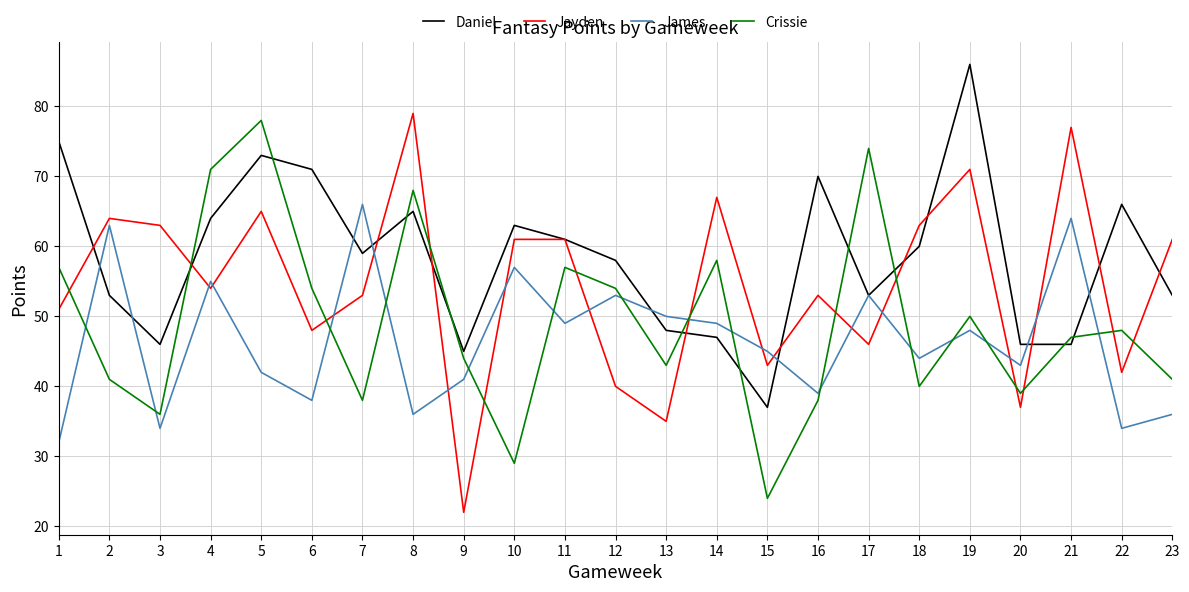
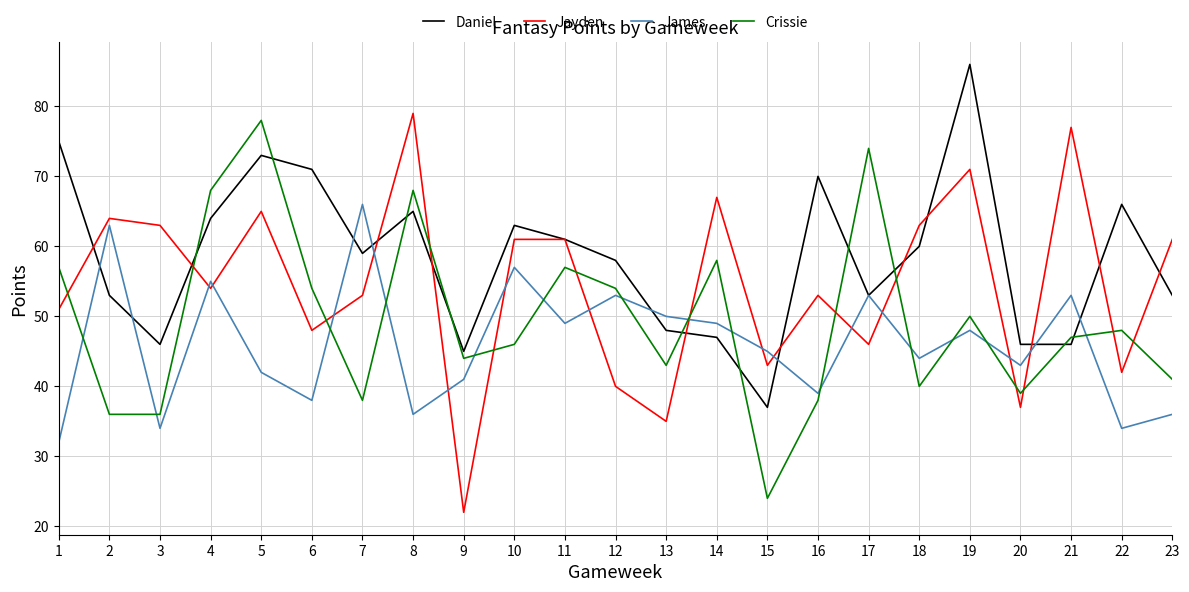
  {
    "Daniel": {
      "1": 75,
      "2": 53,
      "3": 46,
      "4": 64,
      "5": 73,
      "6": 71,
      "7": 59,
      "8": 65,
      "9": 45,
      "10": 63,
      "12": 58,
      "13": 48,
      "14": 47,
      "15": 37,
      "16": 70,
      "18": 60,
      "19": 86,
      "20": 46,
      "21": 46,
      "22": 66,
      "23": 53
    },
    "Jayden": {
      "1": 51,
      "2": 64,
      "3": 63,
      "4": 54,
      "5": 65,
      "6": 48,
      "7": 53,
      "8": 79,
      "9": 22,
      "10": 61,
      "12": 40,
      "13": 35,
      "14": 67,
      "15": 43,
      "16": 53,
      "17": 46,
      "18": 63,
      "19": 71,
      "20": 37,
      "21": 77,
      "22": 42,
      "23": 61
    },
    "James": {
      "1": 32,
      "2": 63,
      "3": 34,
      "4": 55,
      "5": 42,
      "6": 38,
      "7": 66,
      "8": 36,
      "9": 41,
      "10": 57,
      "11": 49,
      "12": 53,
      "13": 50,
      "14": 49,
      "15": 45,
      "16": 39,
      "18": 44,
      "19": 48,
      "20": 43,
-     "21": 64,
+     "21": 53,
      "22": 34,
      "23": 36
    },
    "Crissie": {
      "1": 57,
-     "2": 41,
+     "2": 36,
      "3": 36,
-     "4": 71,
+     "4": 68,
      "5": 78,
      "6": 54,
      "7": 38,
      "8": 68,
      "9": 44,
-     "10": 29,
+     "10": 46,
      "11": 57,
      "12": 54,
      "13": 43,
      "14": 58,
      "15": 24,
      "16": 38,
      "17": 74,
      "18": 40,
      "19": 50,
      "20": 39,
      "21": 47,
      "22": 48,
      "23": 41
    }
  }
